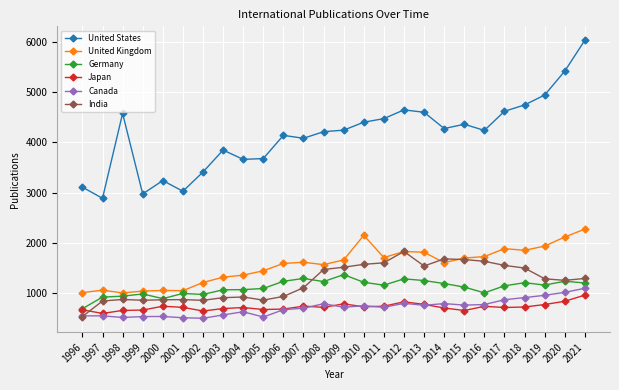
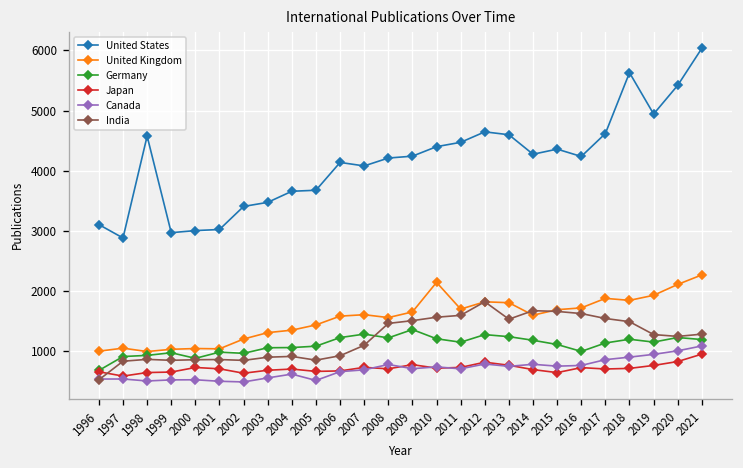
  {
    "United States": {
      "1996": 3100,
      "1997": 2900,
      "1998": 4600,
      "1999": 3000,
-     "2000": 3200,
+     "2000": 3000,
      "2001": 3000,
      "2002": 3400,
-     "2003": 3800,
+     "2003": 3500,
      "2004": 3700,
      "2005": 3700,
      "2006": 4100,
      "2007": 4100,
      "2008": 4200,
      "2009": 4200,
      "2010": 4400,
      "2011": 4500,
      "2012": 4600,
      "2013": 4600,
      "2014": 4300,
      "2015": 4400,
      "2016": 4200,
      "2017": 4600,
-     "2018": 4700,
+     "2018": 5600,
      "2019": 4900,
      "2020": 5400,
      "2021": 6000
    },
    "United Kingdom": {
      "1996": 1000,
      "1997": 1100,
      "1998": 1000,
      "1999": 1000,
      "2000": 1000,
      "2001": 1000,
      "2002": 1200,
      "2003": 1300,
      "2004": 1400,
      "2005": 1400,
      "2006": 1600,
      "2007": 1600,
      "2008": 1600,
      "2009": 1700,
      "2010": 2100,
      "2011": 1700,
      "2013": 1800,
      "2014": 1600,
      "2016": 1700,
      "2017": 1900,
      "2018": 1800,
      "2019": 1900,
      "2020": 2100,
      "2021": 2300
    },
    "Germany": {
      "1997": 900,
      "1998": 900,
      "1999": 1000,
      "2001": 1000,
      "2002": 1000,
      "2003": 1100,
      "2004": 1100,
      "2005": 1100,
      "2006": 1200,
      "2007": 1300,
      "2008": 1200,
      "2009": 1400,
      "2010": 1200,
      "2011": 1200,
      "2012": 1300,
      "2013": 1200,
      "2014": 1200,
      "2015": 1100,
      "2016": 1000,
      "2017": 1100,
      "2018": 1200,
      "2019": 1200,
      "2021": 1200
    },
    "Japan": {
      "1998": 600,
      "1999": 700,
      "2000": 700,
      "2001": 700,
      "2002": 600,
      "2003": 700,
      "2004": 700,
      "2005": 700,
      "2008": 700,
      "2009": 800,
      "2014": 700,
      "2015": 600,
      "2017": 700,
      "2018": 700,
      "2019": 800,
      "2020": 800,
      "2021": 1000
    },
    "Canada": {
      "1998": 500,
      "1999": 500,
      "2000": 500,
      "2001": 500,
      "2002": 500,
      "2003": 600,
      "2004": 600,
      "2005": 500,
      "2008": 800,
      "2009": 700,
      "2014": 800,
      "2015": 800,
      "2017": 900,
      "2018": 900,
      "2019": 1000,
      "2020": 1000,
      "2021": 1100
    },
    "India": {
      "1997": 800,
      "1998": 900,
      "1999": 900,
      "2001": 900,
      "2002": 900,
      "2003": 900,
      "2004": 900,
      "2005": 900,
      "2006": 900,
      "2007": 1100,
      "2008": 1500,
      "2009": 1500,
      "2010": 1600,
      "2011": 1600,
      "2013": 1500,
      "2014": 1700,
      "2016": 1600,
      "2017": 1500,
      "2018": 1500,
      "2019": 1300,
      "2021": 1300
    }
  }
